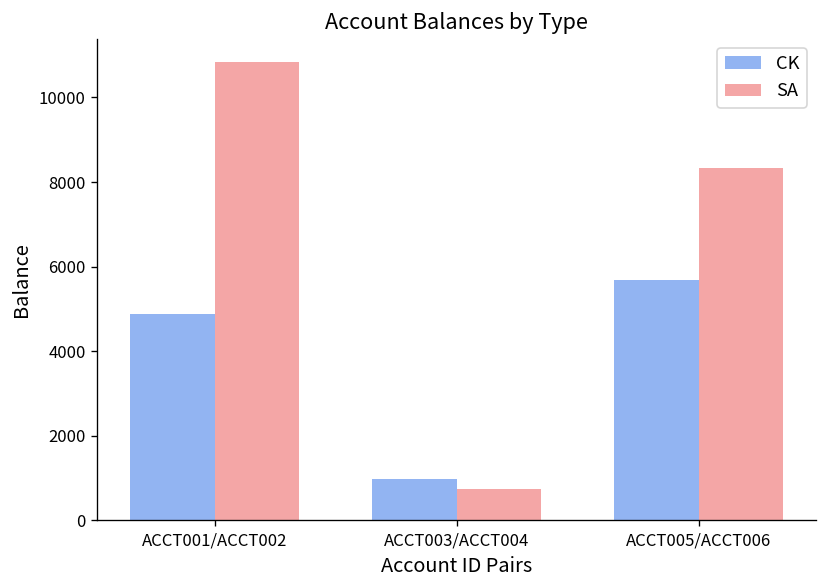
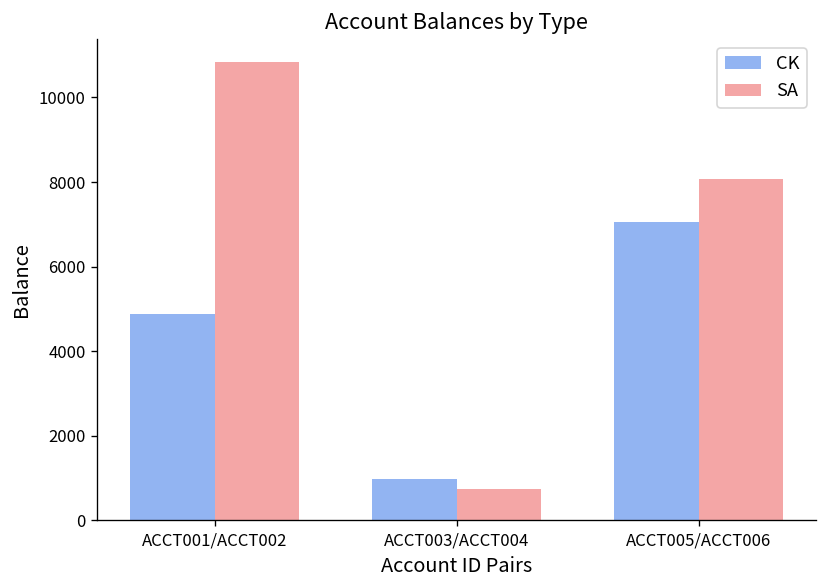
  {
    "CK": {
      "ACCT001/ACCT002": 4900,
      "ACCT003/ACCT004": 1000,
-     "ACCT005/ACCT006": 5700
+     "ACCT005/ACCT006": 7000
    },
    "SA": {
      "ACCT001/ACCT002": 10800,
      "ACCT003/ACCT004": 700,
-     "ACCT005/ACCT006": 8300
+     "ACCT005/ACCT006": 8100
    }
  }
